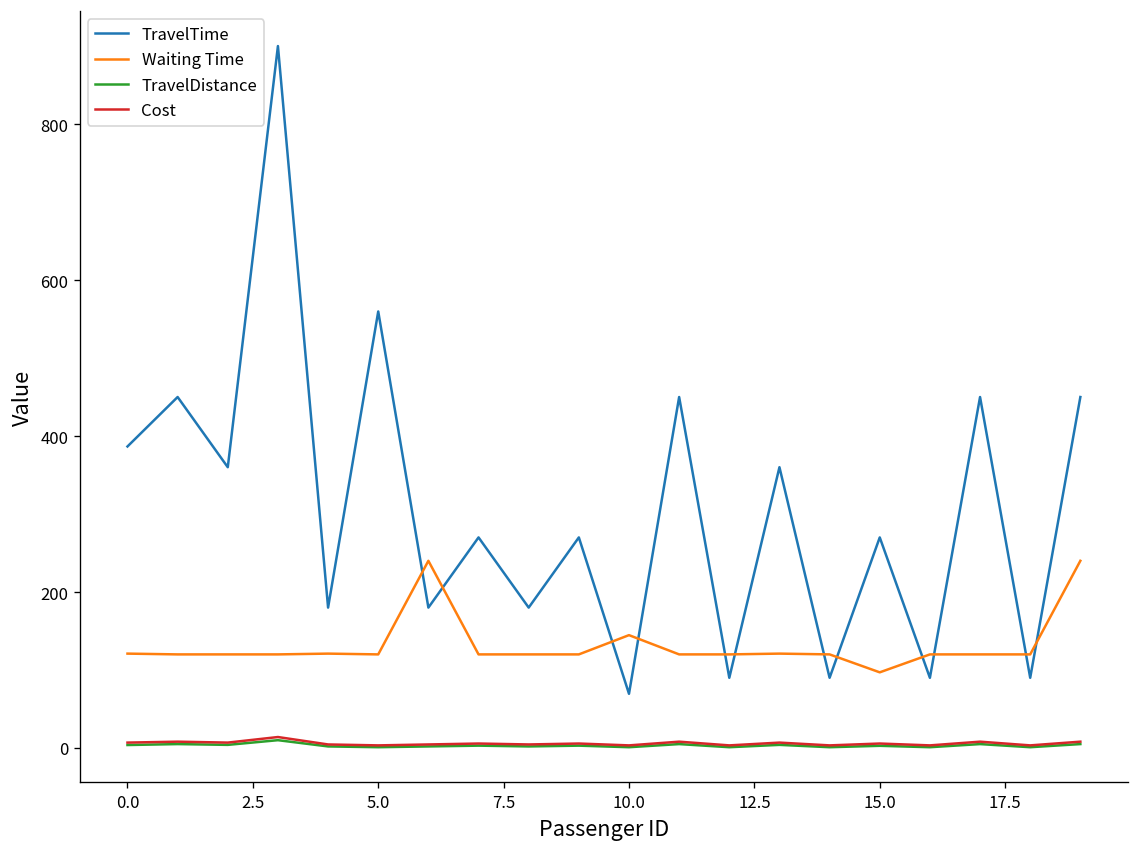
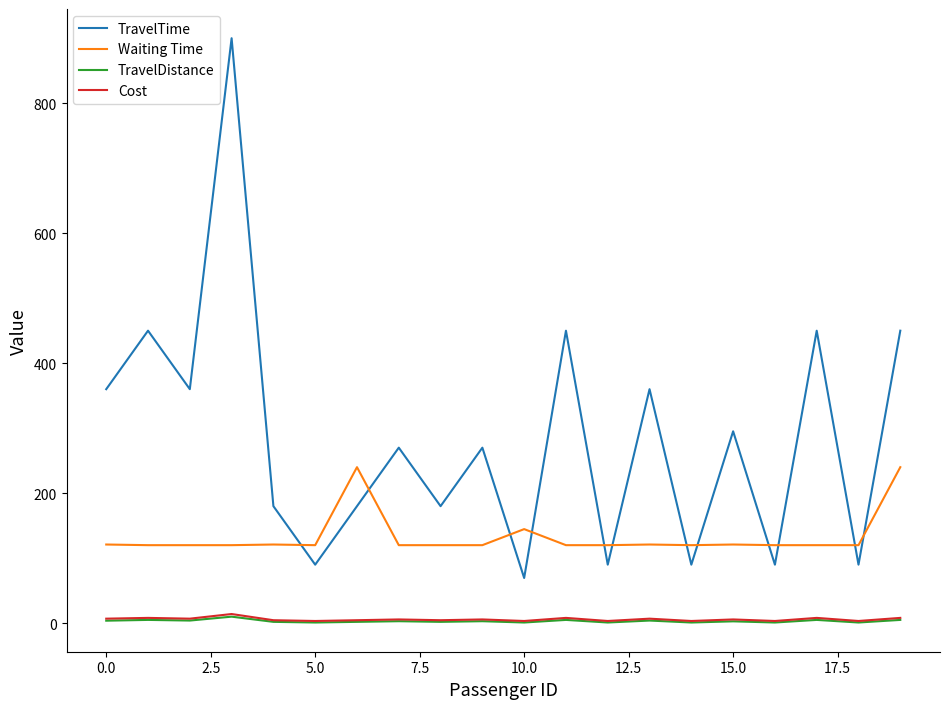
  {
    "TravelTime": {
-     "0.0": 390,
-     "5.0": 560,
+     "0.0": 360,
+     "5.0": 90,
      "10.0": 70,
-     "15.0": 270
+     "15.0": 300
    },
    "Waiting Time": {
      "0.0": 120,
      "5.0": 120,
      "10.0": 140,
-     "15.0": 100
+     "15.0": 120
    }
  }
